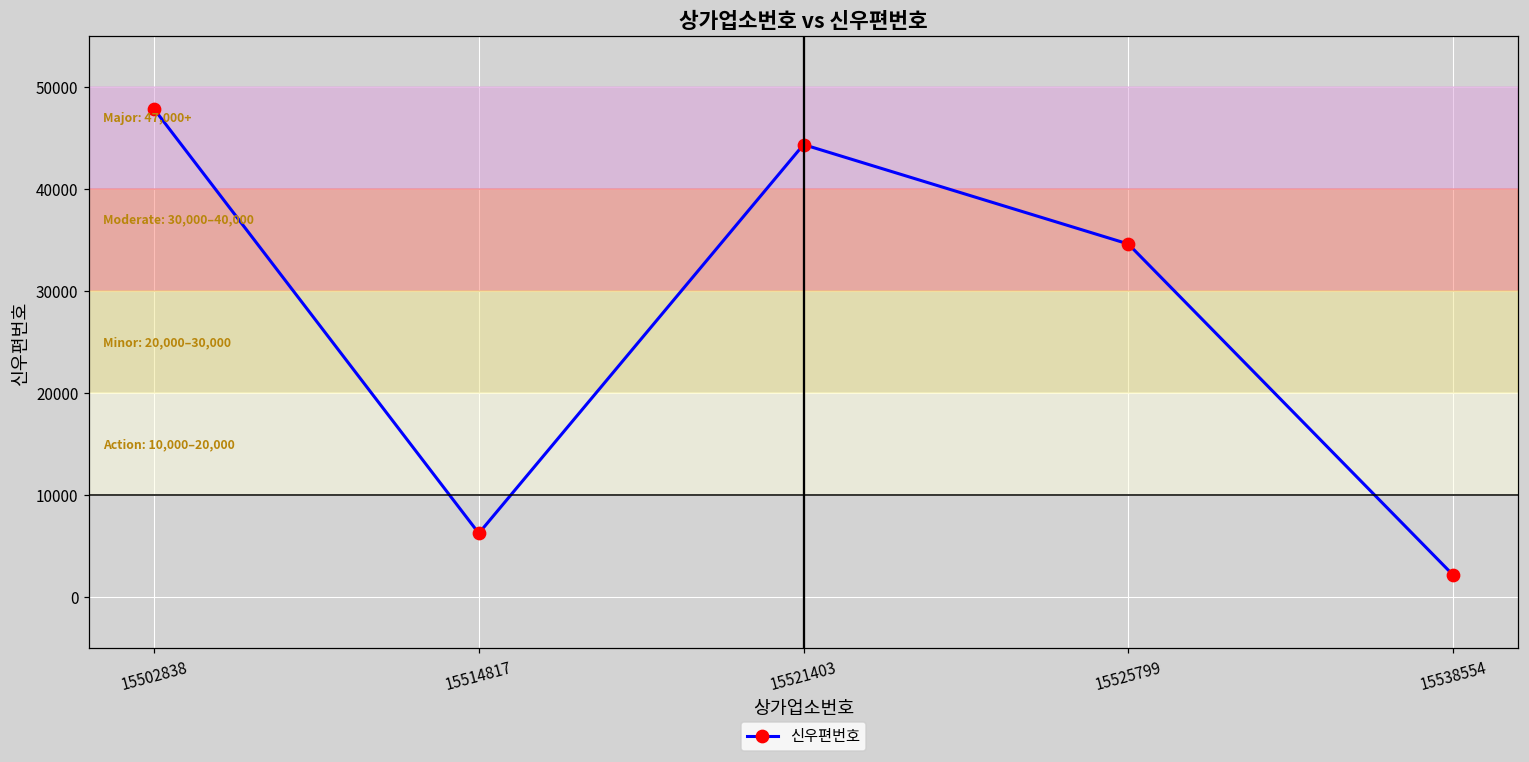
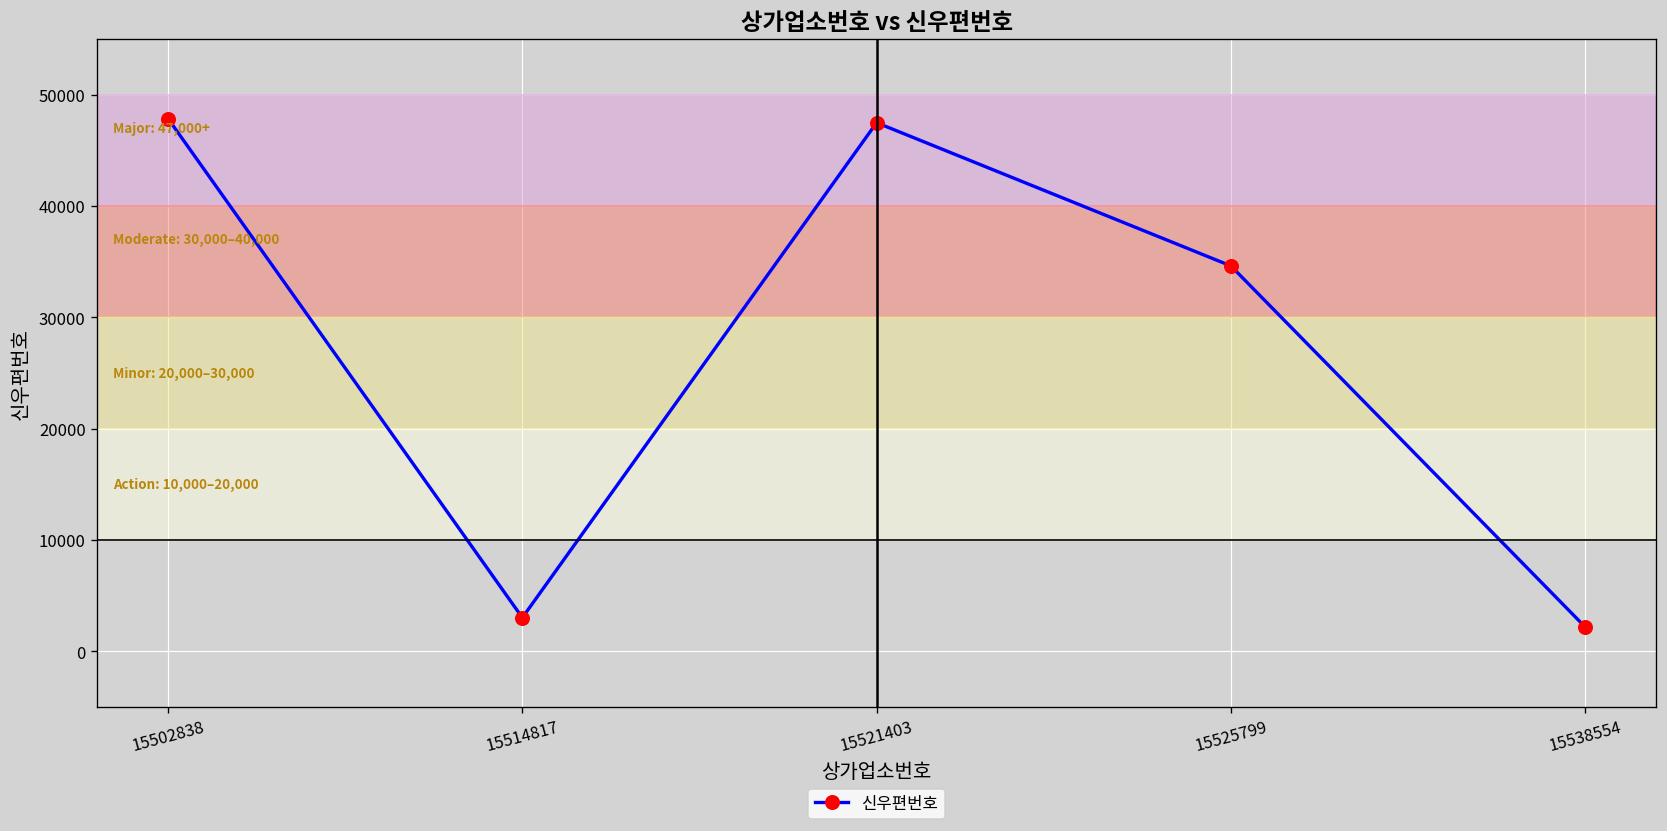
  {
-   "15514817": 6000,
-   "15521403": 44000,
+   "15514817": 3000,
+   "15521403": 48000,
    "15525799": 35000,
    "15538554": 2000
  }
